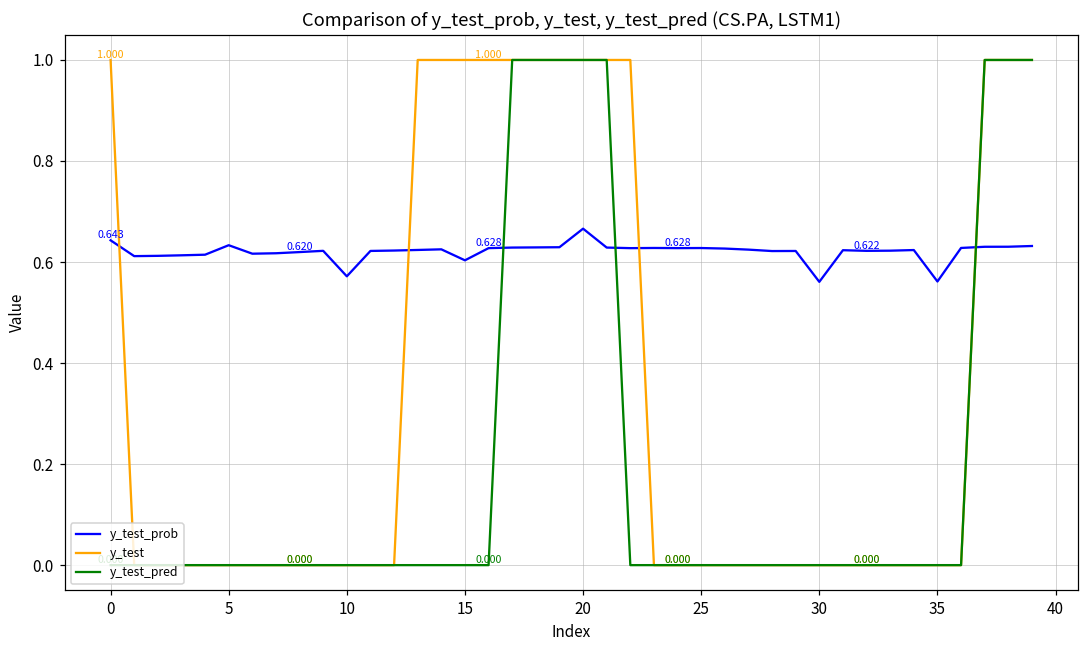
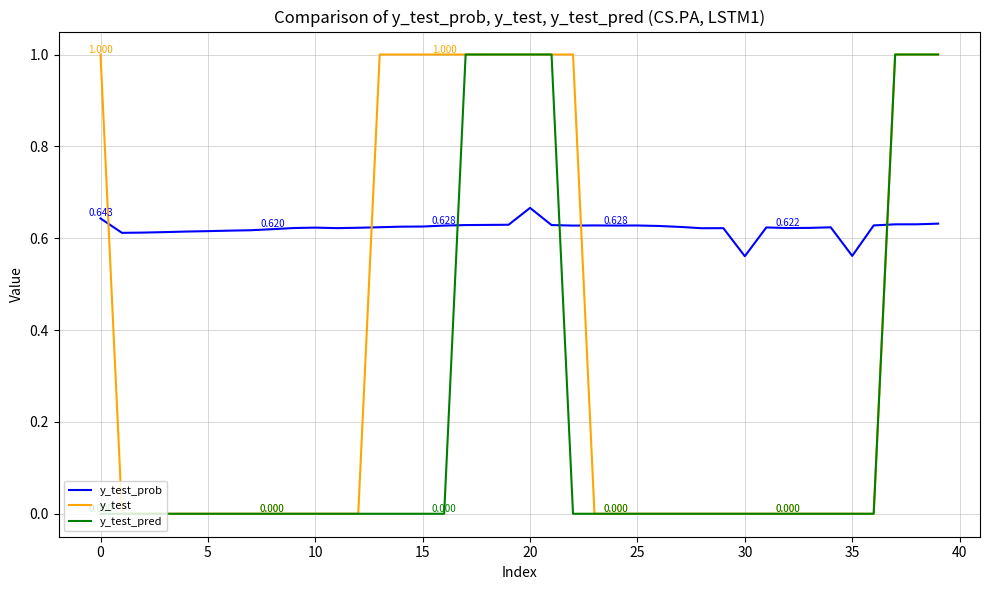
  {
    "y_test_prob": {
-     "5": 0.63,
-     "10": 0.57,
-     "15": 0.60,
+     "5": 0.62,
+     "10": 0.62,
+     "15": 0.63,
      "20": 0.67,
      "30": 0.56,
      "35": 0.56
    },
    "y_test": {
      "0": 1.000
    }
  }
